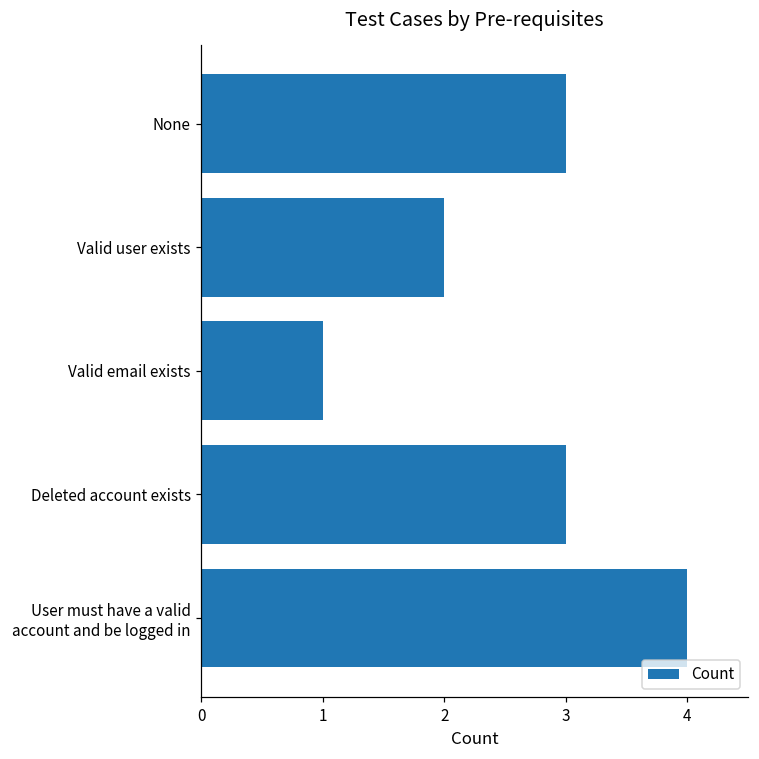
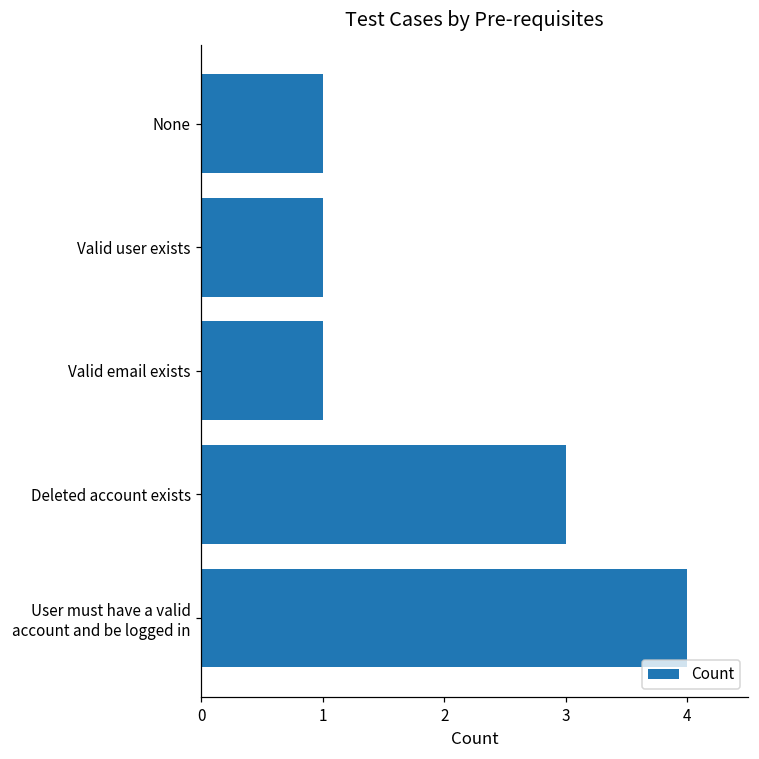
  {
-   "None": 3,
-   "Valid user exists": 2,
+   "None": 1,
+   "Valid user exists": 1,
    "Valid email exists": 1,
    "Deleted account exists": 3,
    "User must have a valid account and be logged in": 4
  }
